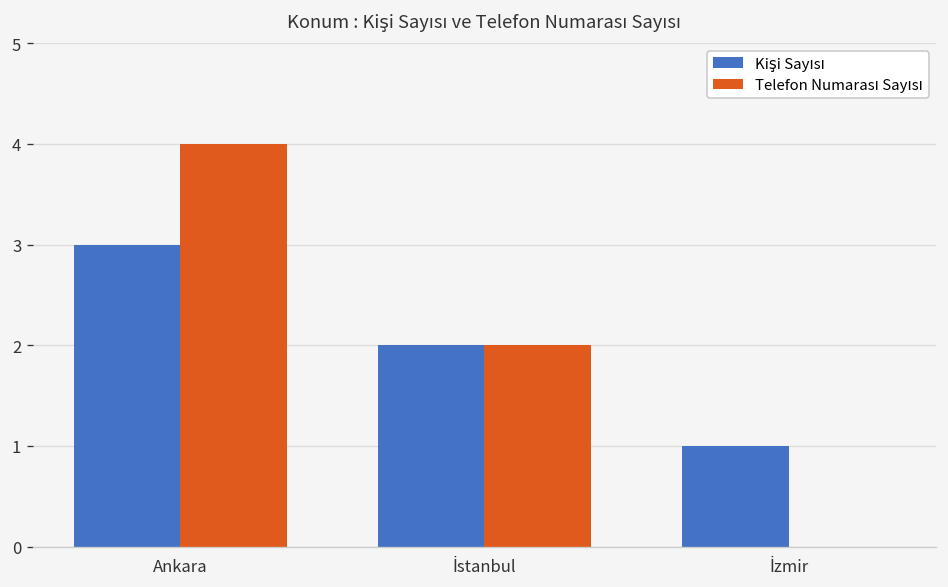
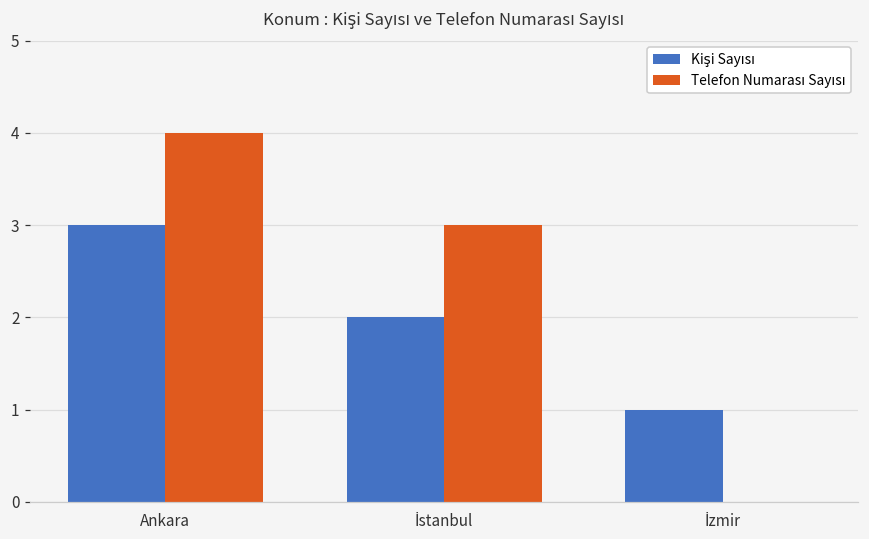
  {
    "Kişi Sayısı": {
      "Ankara": 3,
      "İstanbul": 2,
      "İzmir": 1
    },
    "Telefon Numarası Sayısı": {
      "Ankara": 4,
-     "İstanbul": 2,
+     "İstanbul": 3,
      "İzmir": 0
    }
  }
